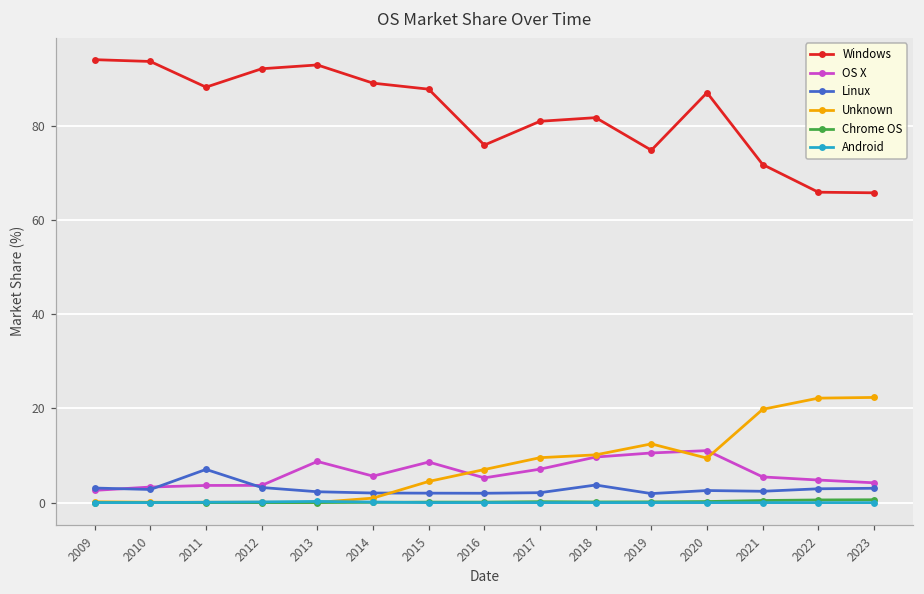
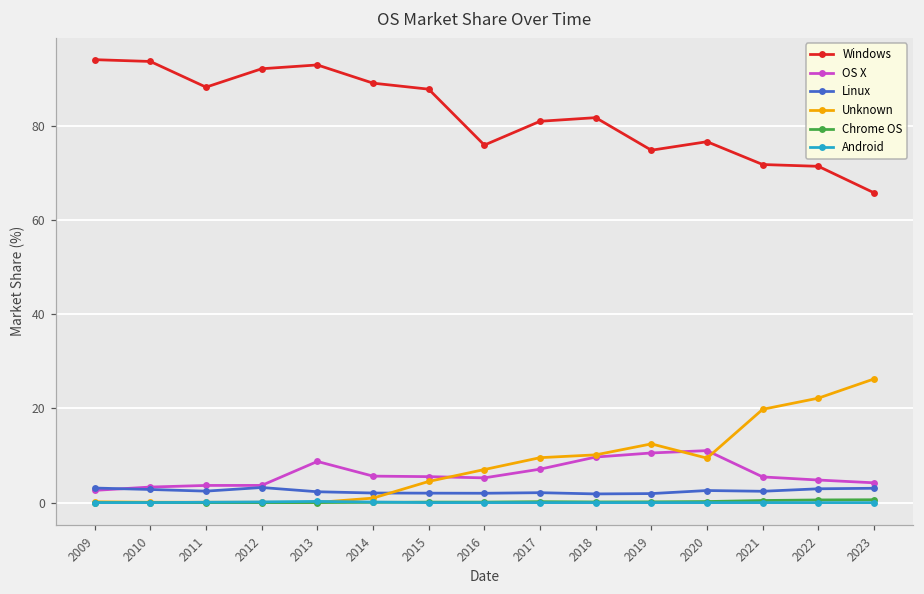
  {
    "Windows": {
      "2009": 94,
      "2010": 94,
      "2011": 88,
      "2012": 92,
      "2013": 93,
      "2014": 89,
      "2015": 88,
      "2016": 76,
      "2017": 81,
      "2018": 82,
      "2019": 75,
-     "2020": 87,
+     "2020": 77,
      "2021": 72,
-     "2022": 66,
+     "2022": 71,
      "2023": 66
    },
    "OS X": {
      "2011": 4,
      "2013": 9,
      "2014": 6,
-     "2015": 9,
+     "2015": 6,
      "2016": 5,
      "2017": 7,
      "2019": 11,
      "2020": 11,
      "2021": 5,
      "2022": 5,
      "2023": 4
    },
    "Linux": {
-     "2011": 7,
+     "2011": 2,
      "2013": 2,
      "2014": 2,
      "2015": 2,
      "2016": 2,
      "2017": 2,
-     "2018": 4,
+     "2018": 2,
      "2019": 2,
      "2020": 3,
      "2021": 2,
      "2022": 3,
      "2023": 3
    },
    "Unknown": {
      "2014": 1,
      "2015": 5,
      "2016": 7,
      "2017": 10,
      "2019": 12,
      "2020": 9,
      "2021": 20,
      "2022": 22,
-     "2023": 22
+     "2023": 26
    },
    "Chrome OS": {
      "2023": 1
    },
    "Android": {
      "2023": 0
    }
  }
